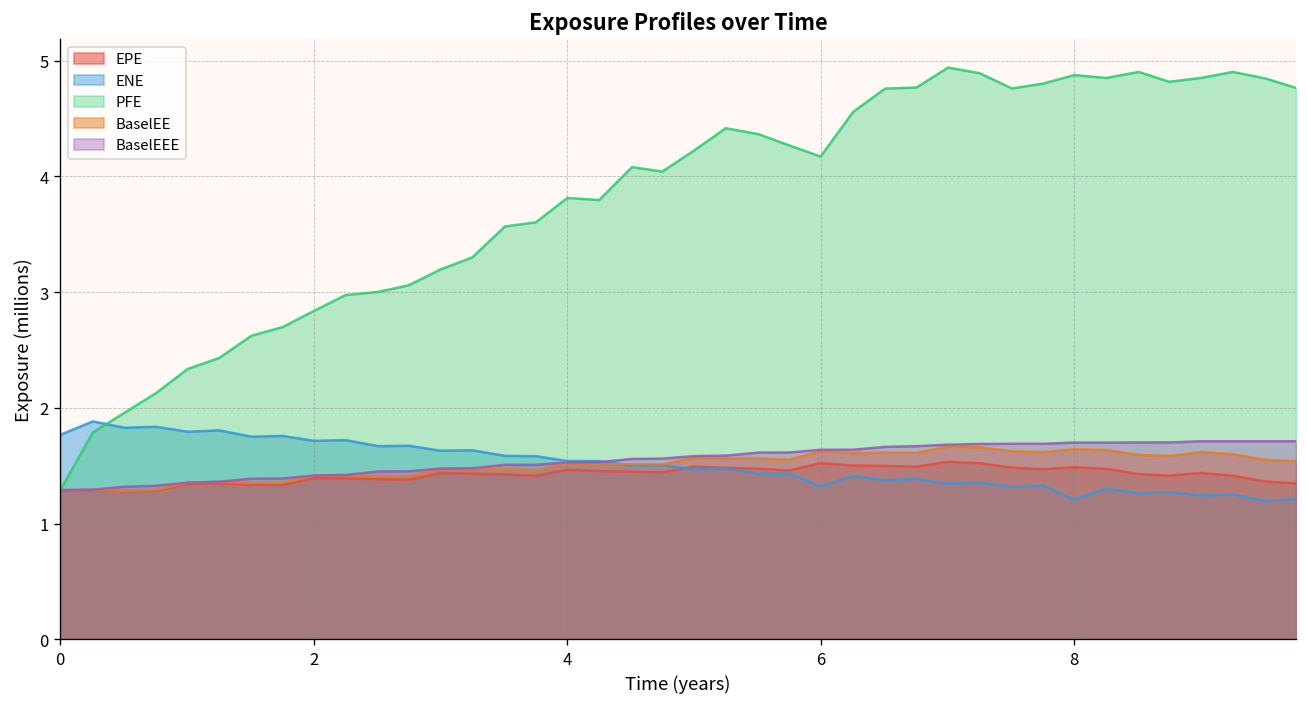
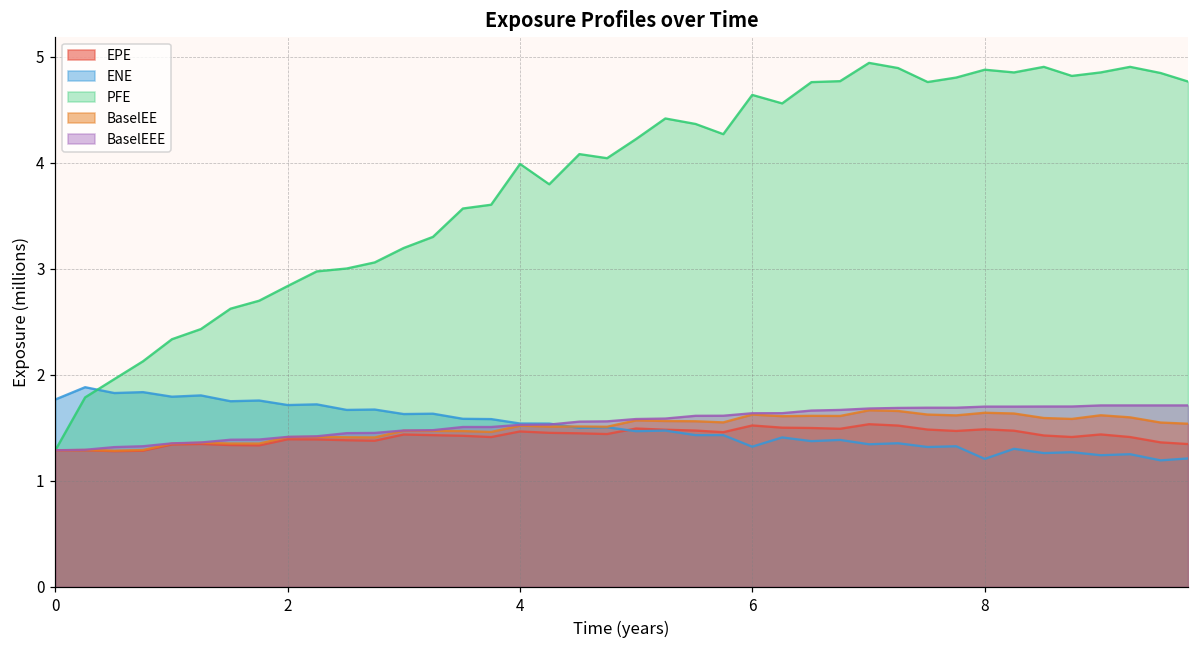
  {
    "ENE": {
      "0": 1.8,
      "2": 1.7,
      "6": 1.3,
      "8": 1.2
    },
    "PFE": {
      "2": 2.8,
-     "4": 3.8,
-     "6": 4.2,
+     "4": 4.0,
+     "6": 4.6,
      "8": 4.9
    },
    "BaselEEE": {
      "8": 1.7
    }
  }
